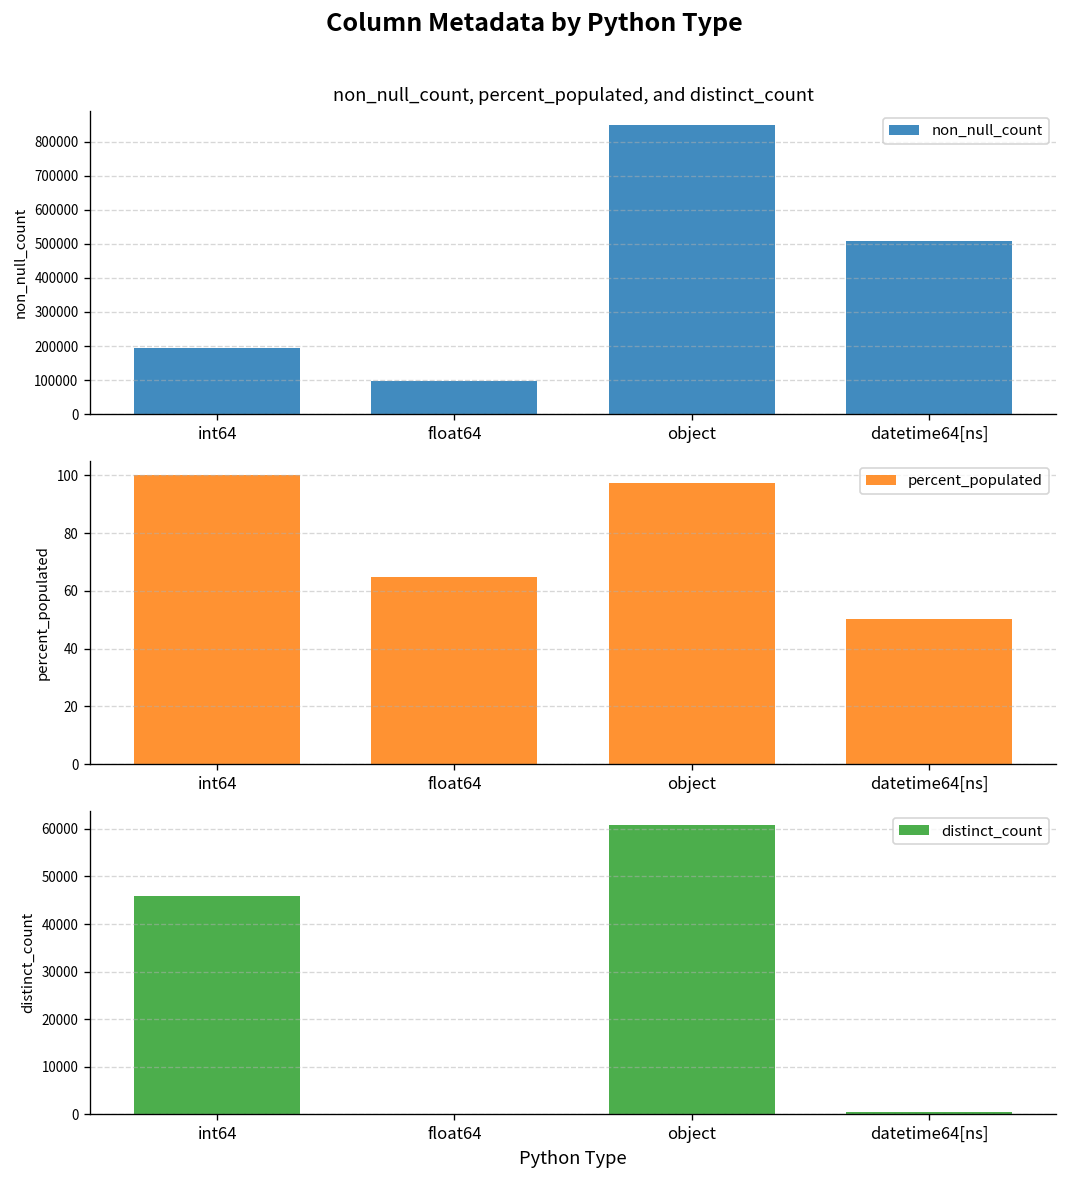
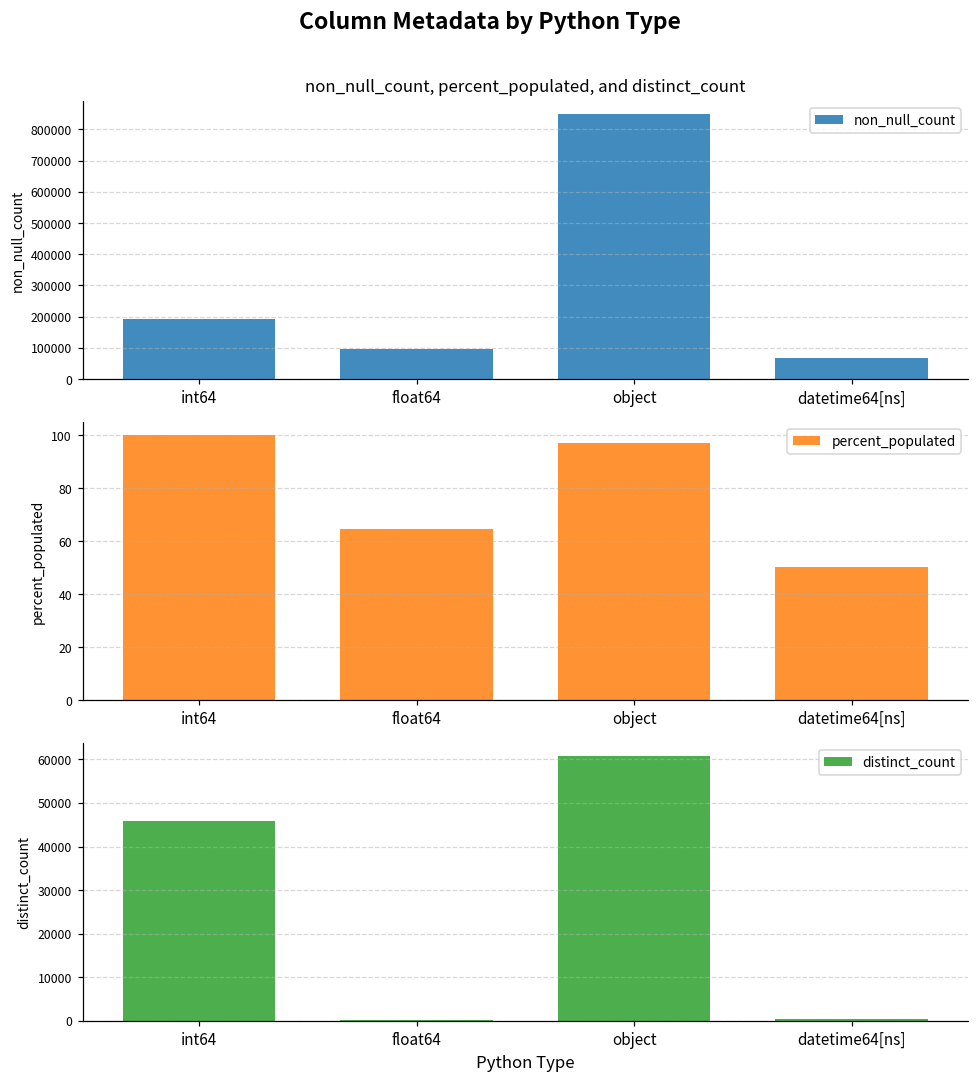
  {
    "non_null_count, percent_populated, and distinct_count": {
      "int64": 190000,
      "float64": 100000,
      "object": 850000,
-     "datetime64[ns]": 510000
+     "datetime64[ns]": 70000
    }
  }
